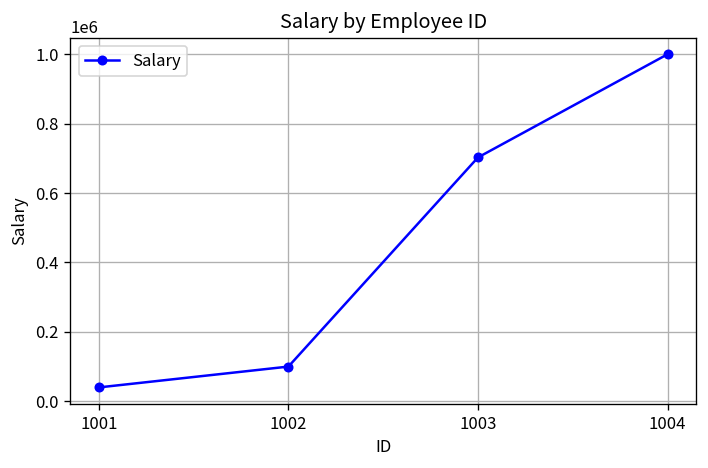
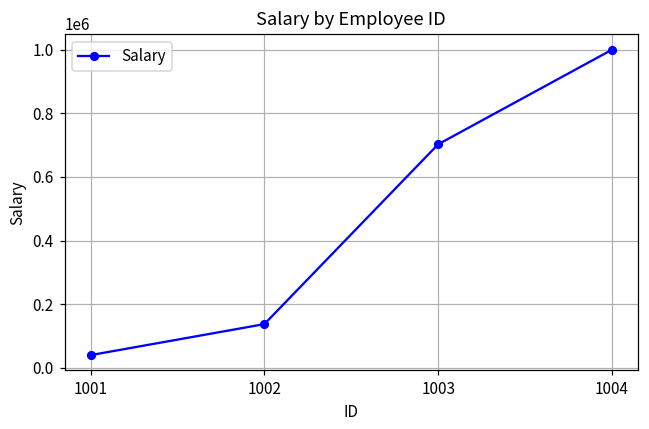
  {
    "1001": 40000,
-   "1002": 100000,
+   "1002": 140000,
    "1003": 700000,
    "1004": 1000000
  }
